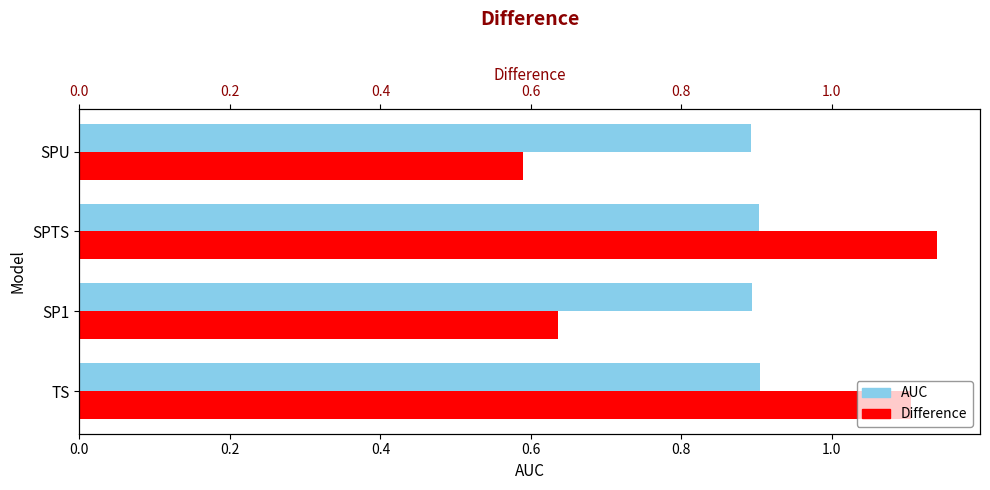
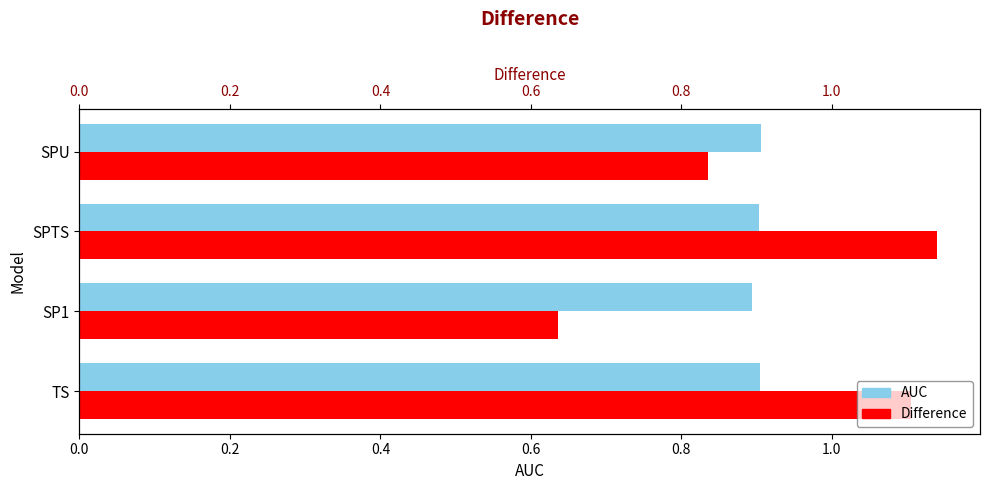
  {
    "AUC": {
-     "SPU": 0.89,
+     "SPU": 0.91,
      "SPTS": 0.90,
      "SP1": 0.89,
      "TS": 0.90
    },
    "Difference": {
-     "SPU": 0.59,
+     "SPU": 0.83,
      "SPTS": 1.14,
      "SP1": 0.64
    }
  }
